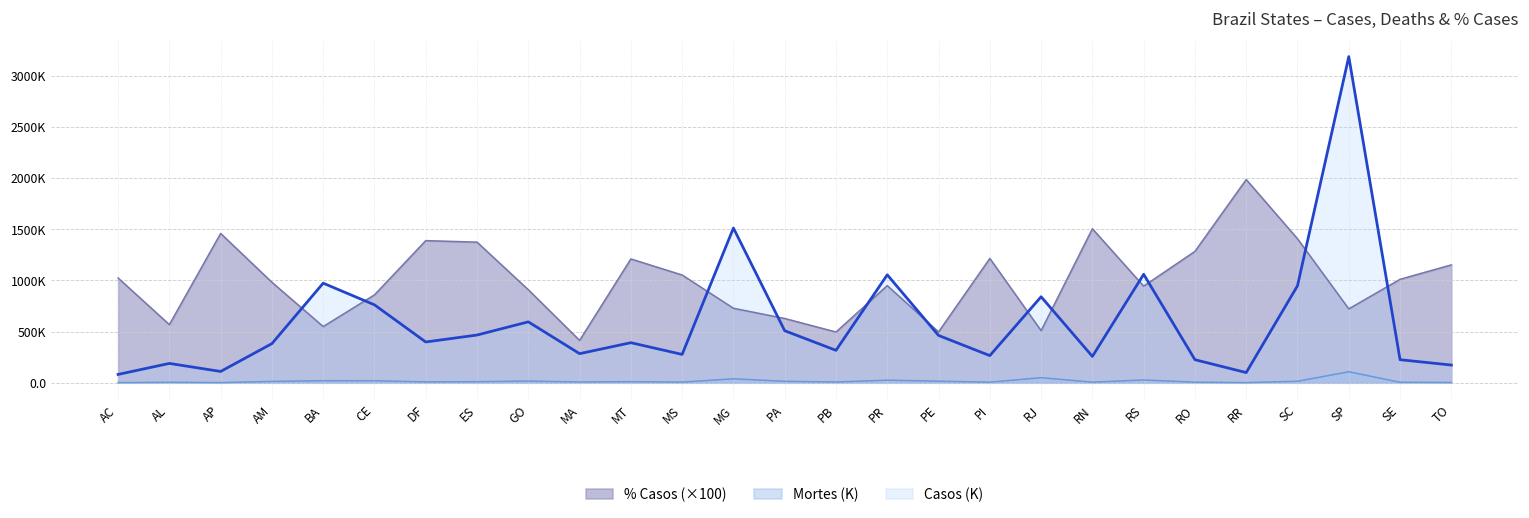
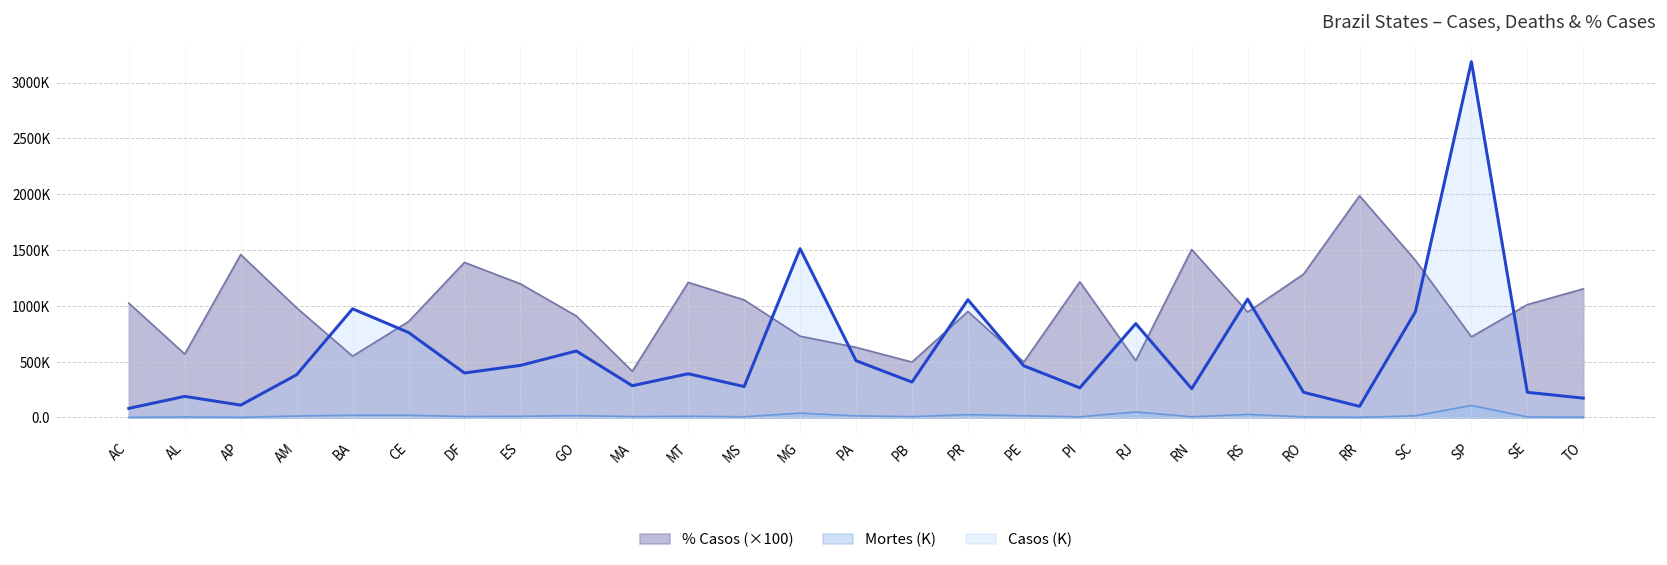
  {
    "% Casos (×100)": {
      "AC": 1000000,
      "AL": 600000,
      "AP": 1500000,
      "AM": 1000000,
      "BA": 500000,
      "CE": 900000,
      "DF": 1400000,
-     "ES": 1400000,
+     "ES": 1200000,
      "GO": 900000,
      "MA": 400000,
      "MT": 1200000,
      "MS": 1100000,
      "MG": 700000,
      "PA": 600000,
      "PB": 500000,
      "PR": 900000,
      "PE": 500000,
      "PI": 1200000,
      "RJ": 500000,
      "RN": 1500000,
      "RS": 900000,
      "RO": 1300000,
      "RR": 2000000,
      "SC": 1400000,
      "SP": 700000,
      "SE": 1000000,
      "TO": 1200000
    }
  }
